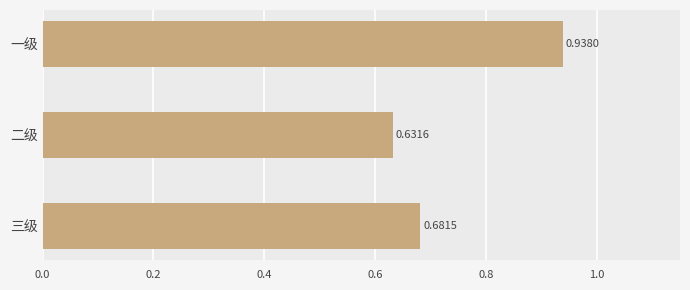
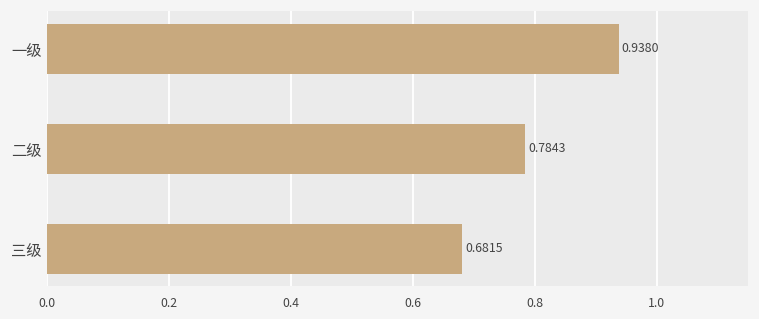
  {
    "一级": 0.9380,
-   "二级": 0.6316,
+   "二级": 0.7843,
    "三级": 0.6815
  }
